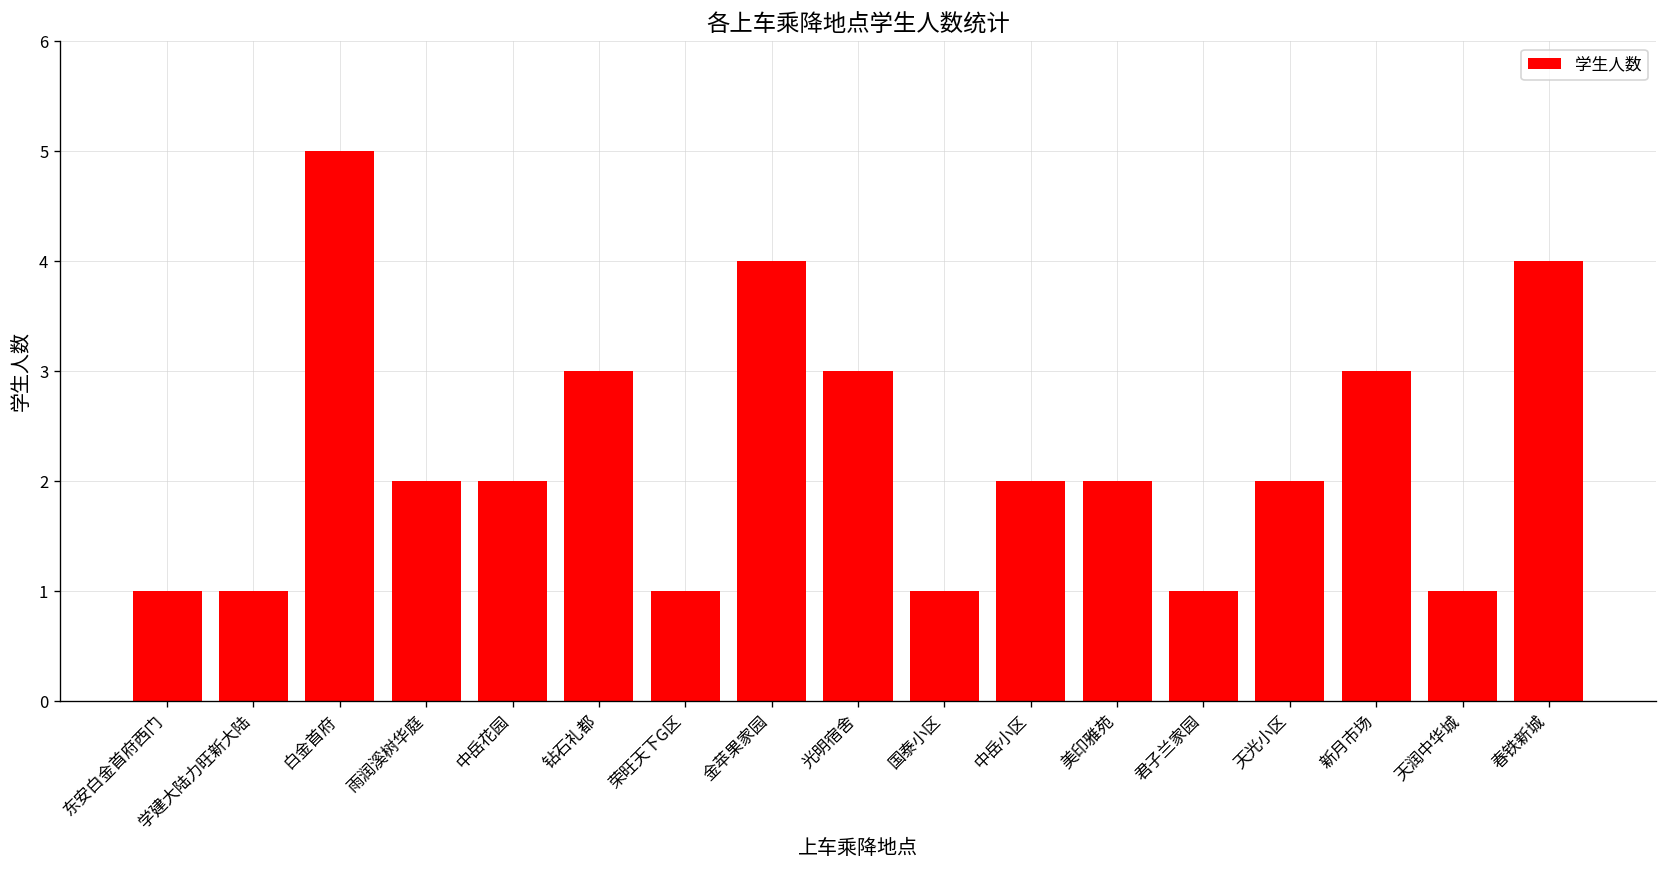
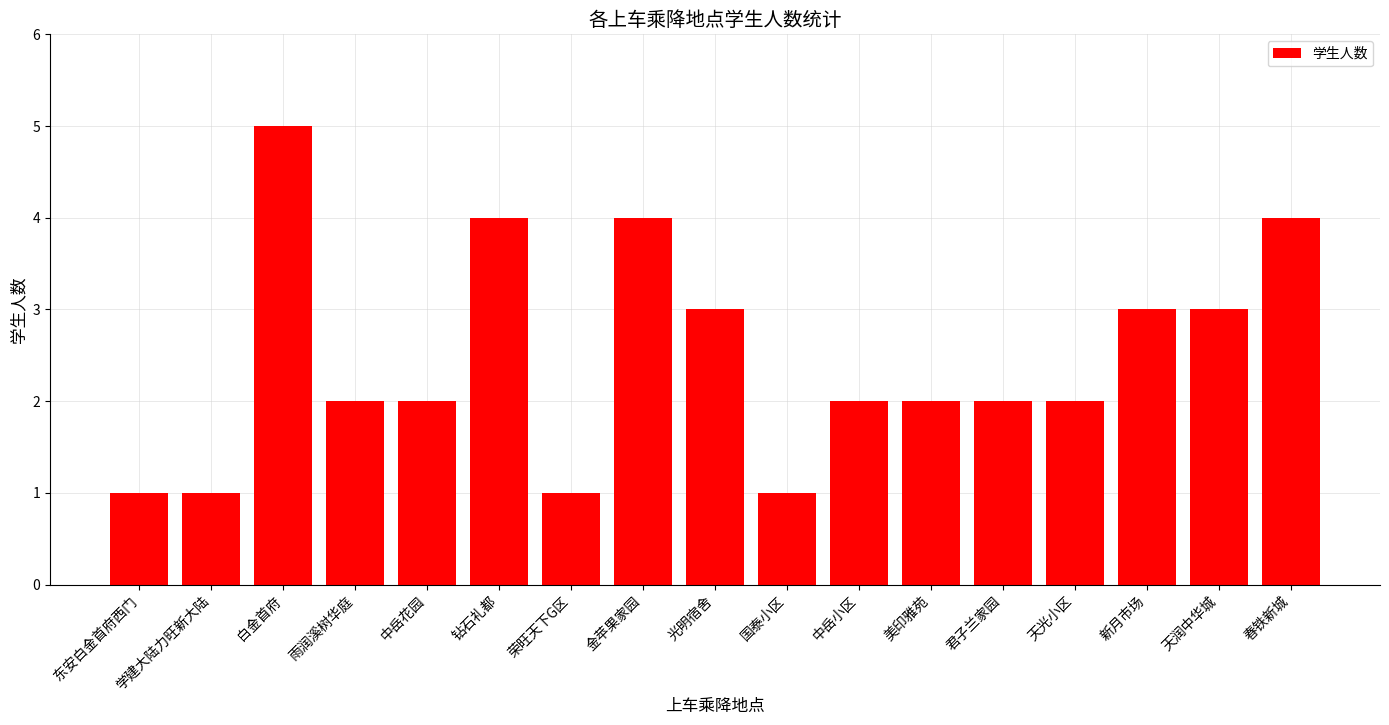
  {
    "东安白金首府西门": 1,
    "学建大陆力旺新大陆": 1,
    "白金首府": 5,
    "雨润溪树华庭": 2,
    "中岳花园": 2,
-   "钻石礼都": 3,
+   "钻石礼都": 4,
    "荣旺天下G区": 1,
    "金苹果家园": 4,
    "光明宿舍": 3,
    "国泰小区": 1,
    "中岳小区": 2,
    "美印雅苑": 2,
-   "君子兰家园": 1,
+   "君子兰家园": 2,
    "天光小区": 2,
    "新月市场": 3,
-   "天润中华城": 1,
+   "天润中华城": 3,
    "春铁新城": 4
  }
